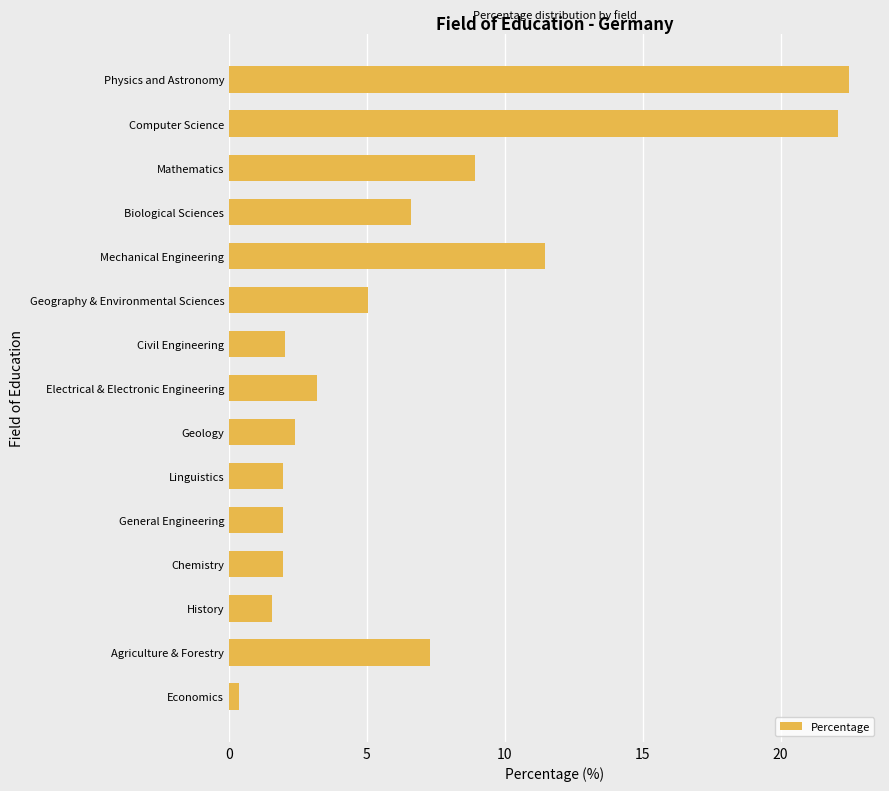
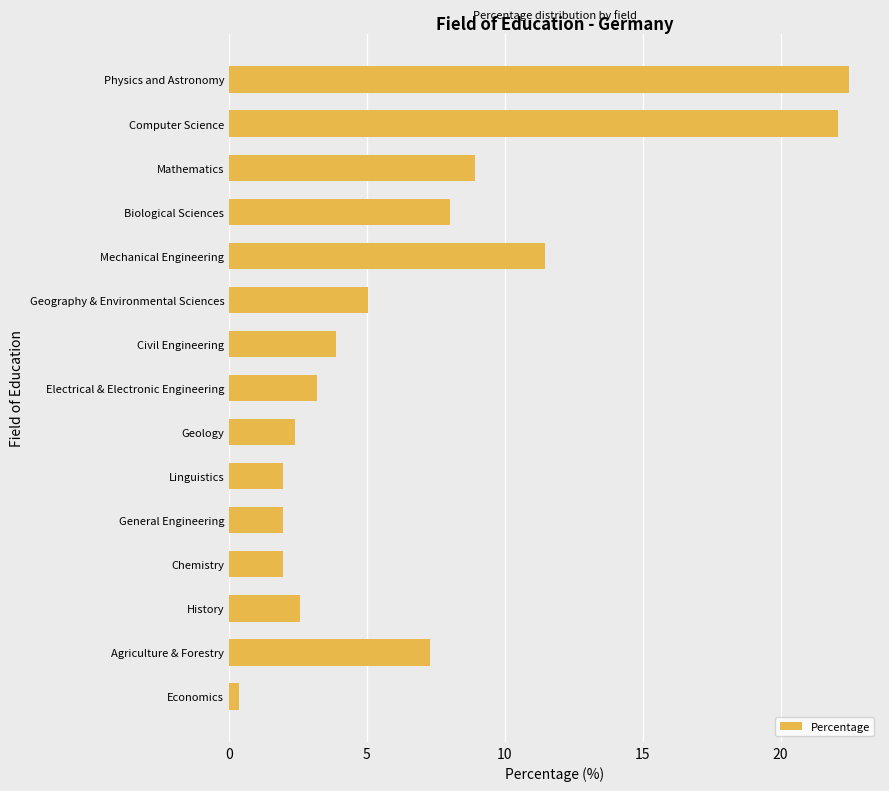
  {
    "Physics and Astronomy": 22.5,
    "Computer Science": 22.1,
    "Mathematics": 8.9,
-   "Biological Sciences": 6.6,
+   "Biological Sciences": 8.0,
    "Mechanical Engineering": 11.5,
    "Geography & Environmental Sciences": 5.0,
-   "Civil Engineering": 2.0,
+   "Civil Engineering": 3.9,
    "Electrical & Electronic Engineering": 3.2,
    "Geology": 2.4,
    "Linguistics": 1.9,
    "General Engineering": 1.9,
    "Chemistry": 1.9,
-   "History": 1.6,
+   "History": 2.6,
    "Agriculture & Forestry": 7.3,
    "Economics": 0.4
  }
